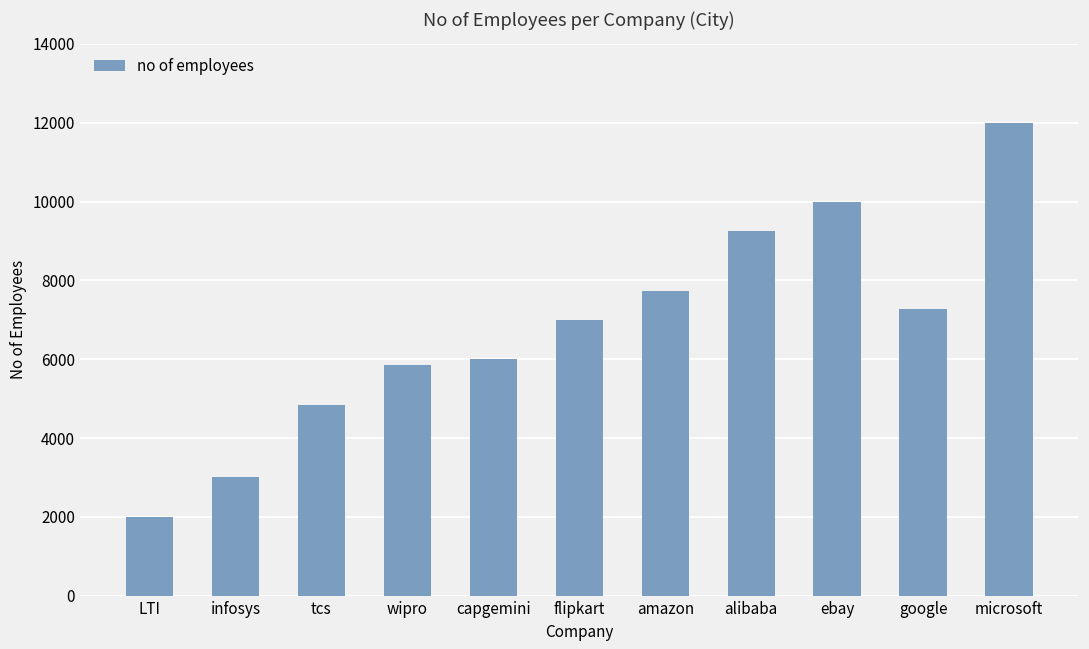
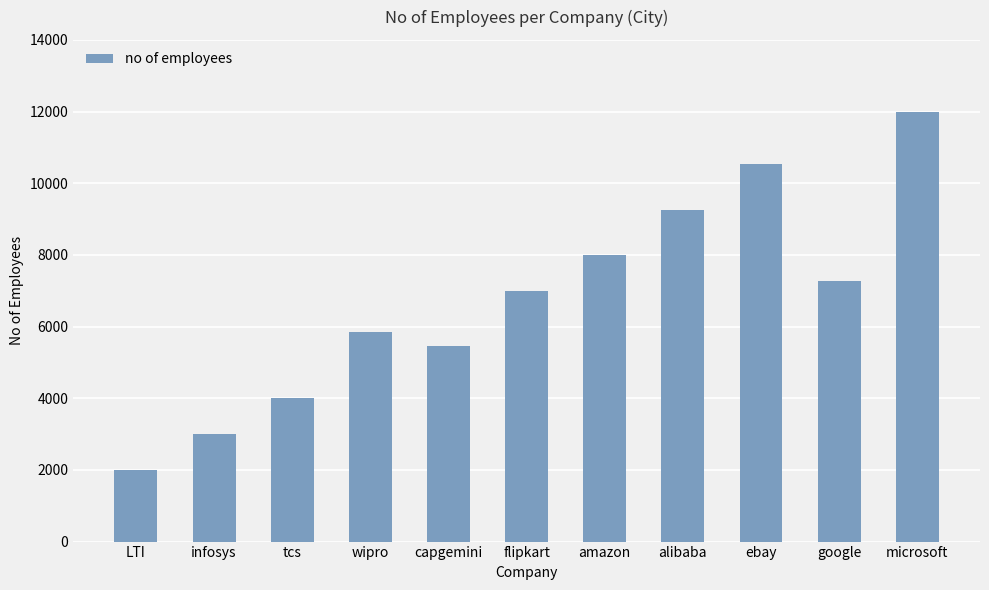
  {
    "LTI": 2000,
    "infosys": 3000,
-   "tcs": 4800,
+   "tcs": 4000,
    "wipro": 5900,
-   "capgemini": 6000,
+   "capgemini": 5500,
    "flipkart": 7000,
-   "amazon": 7700,
+   "amazon": 8000,
    "alibaba": 9200,
-   "ebay": 10000,
+   "ebay": 10500,
    "google": 7300,
    "microsoft": 12000
  }
